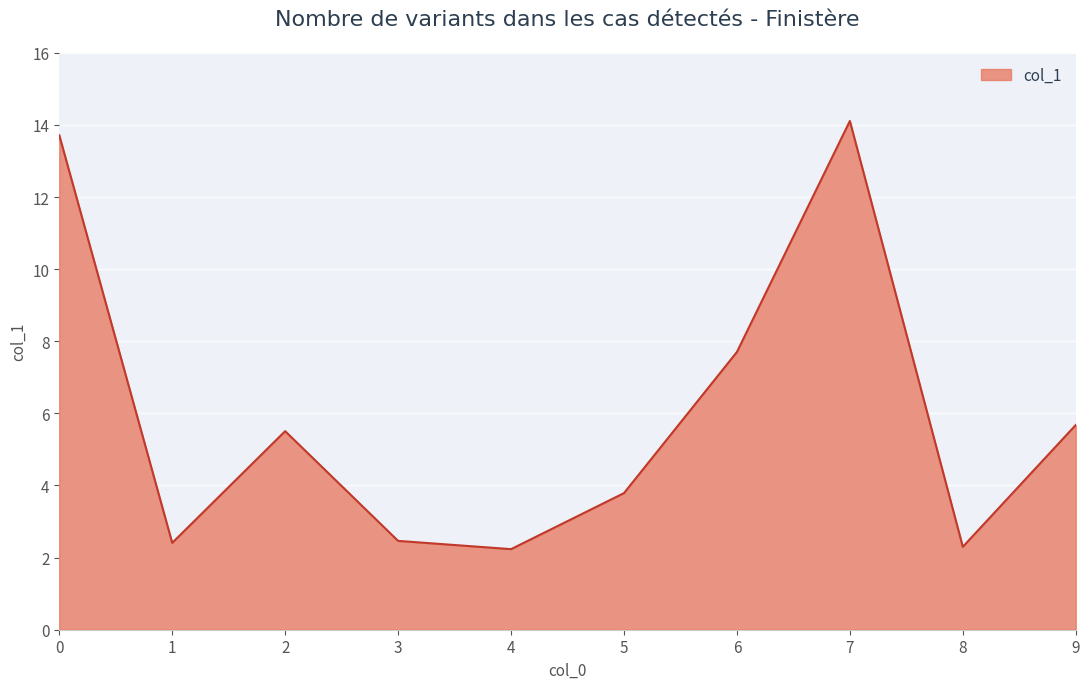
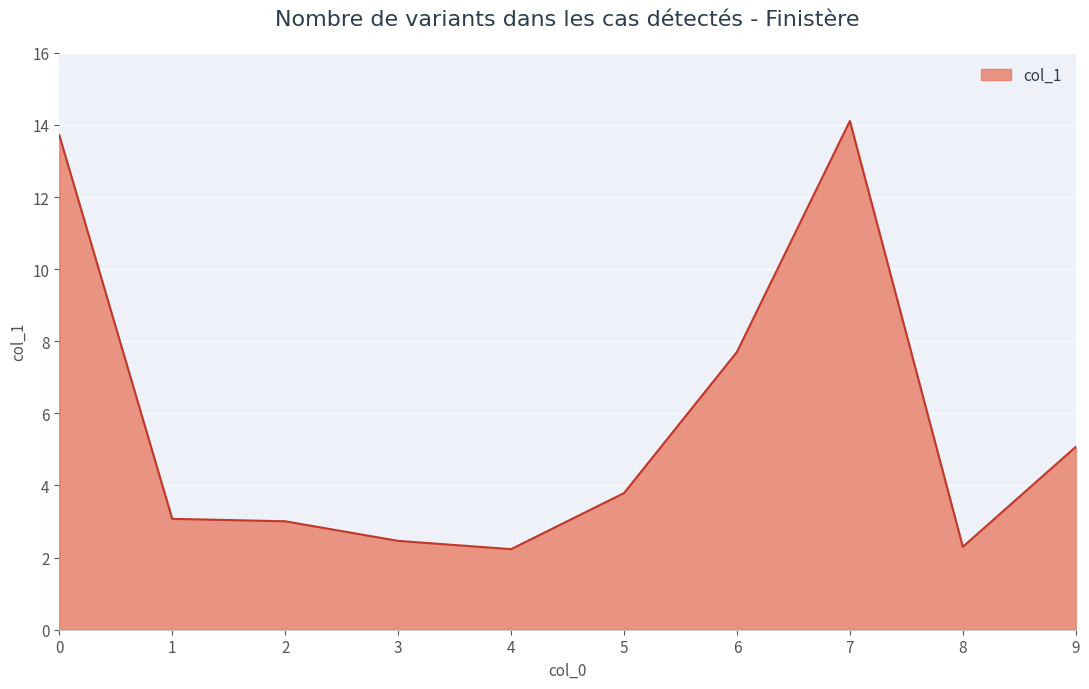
  {
    "0": 13.7,
-   "1": 2.4,
-   "2": 5.5,
+   "1": 3.1,
+   "2": 3.0,
    "3": 2.5,
    "4": 2.2,
    "5": 3.8,
    "6": 7.7,
    "7": 14.1,
    "8": 2.3,
-   "9": 5.7
+   "9": 5.1
  }
